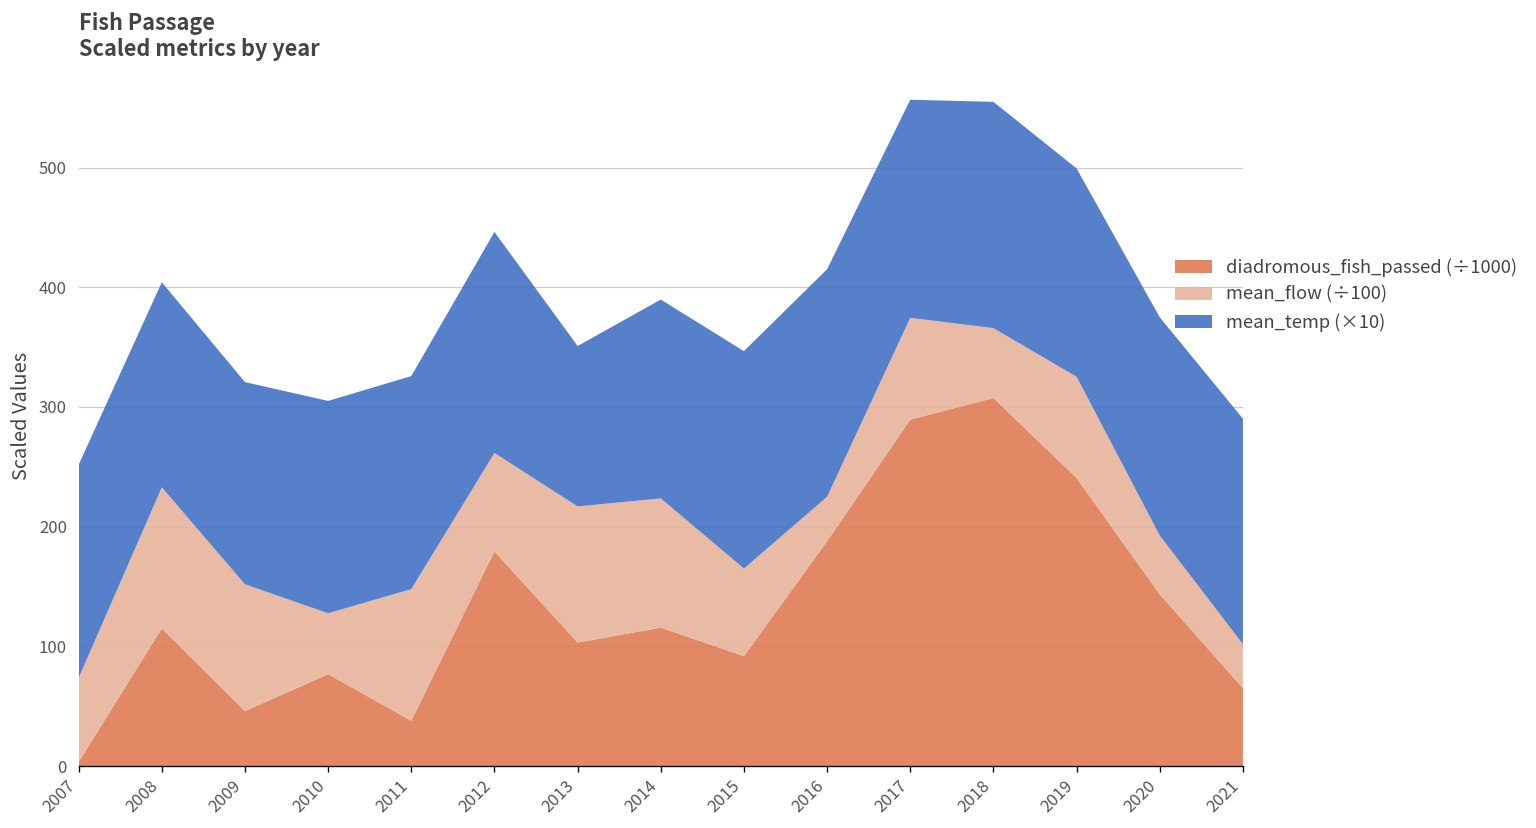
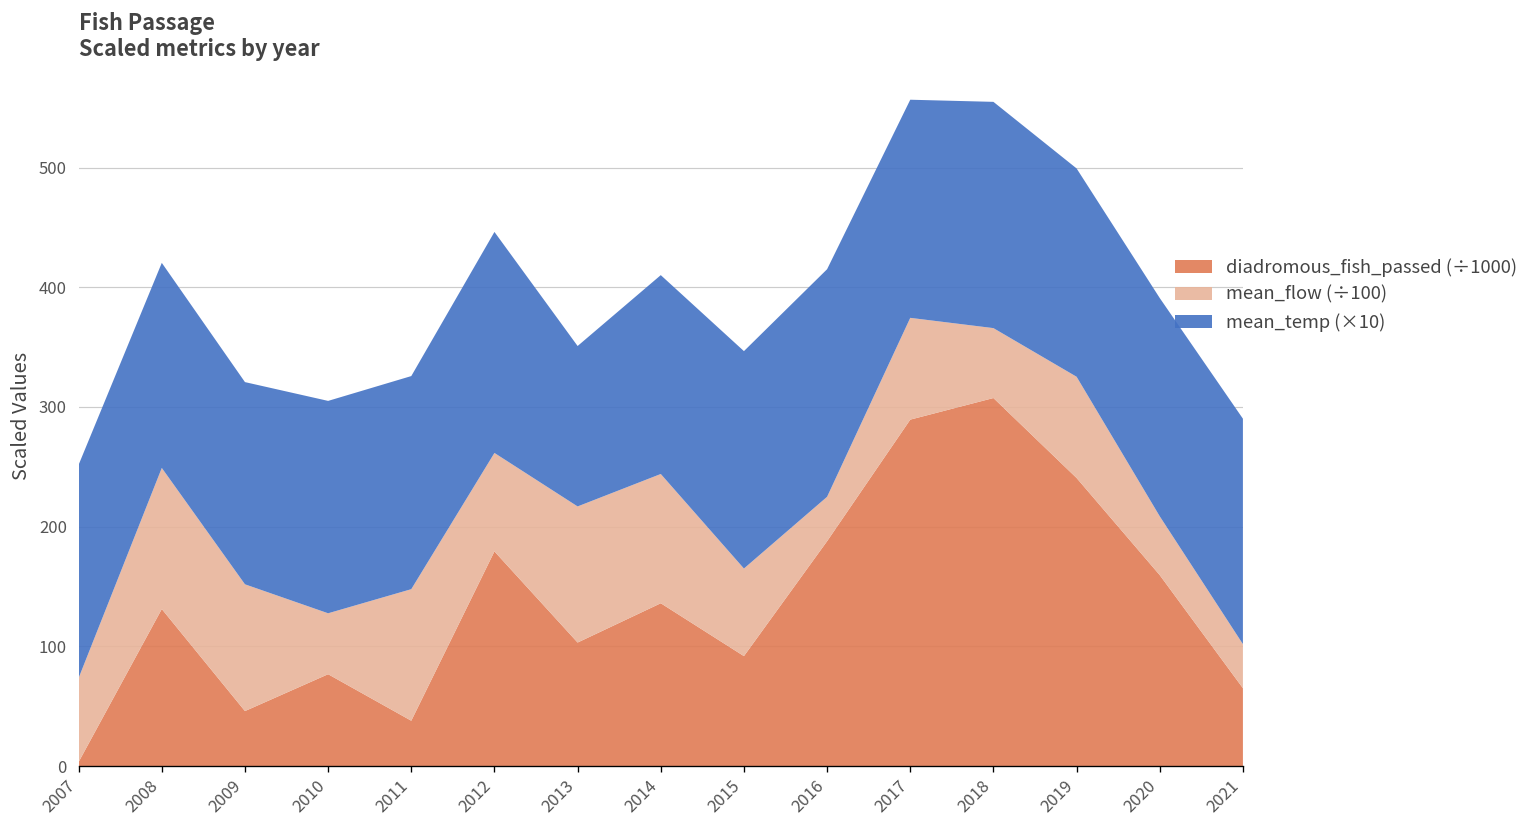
  {
    "diadromous_fish_passed (÷1000)": {
      "2007": 0,
-     "2008": 120,
+     "2008": 130,
      "2009": 50,
      "2010": 80,
      "2011": 40,
      "2012": 180,
      "2013": 100,
-     "2014": 120,
+     "2014": 140,
      "2015": 90,
      "2016": 190,
      "2017": 290,
      "2018": 310,
      "2019": 240,
-     "2020": 140,
+     "2020": 160,
      "2021": 70
    },
    "mean_flow (÷100)": {
      "2007": 70,
      "2008": 120,
      "2009": 110,
      "2010": 50,
      "2011": 110,
      "2012": 80,
      "2013": 110,
      "2014": 110,
      "2015": 70,
      "2016": 40,
      "2017": 90,
      "2018": 60,
      "2019": 80,
      "2020": 50,
      "2021": 40
    },
    "mean_temp (×10)": {
      "2007": 180,
      "2008": 170,
      "2009": 170,
      "2010": 180,
      "2011": 180,
      "2012": 180,
      "2013": 130,
      "2014": 170,
      "2015": 180,
      "2016": 190,
      "2017": 180,
      "2018": 190,
      "2019": 170,
      "2020": 180,
      "2021": 190
    }
  }
